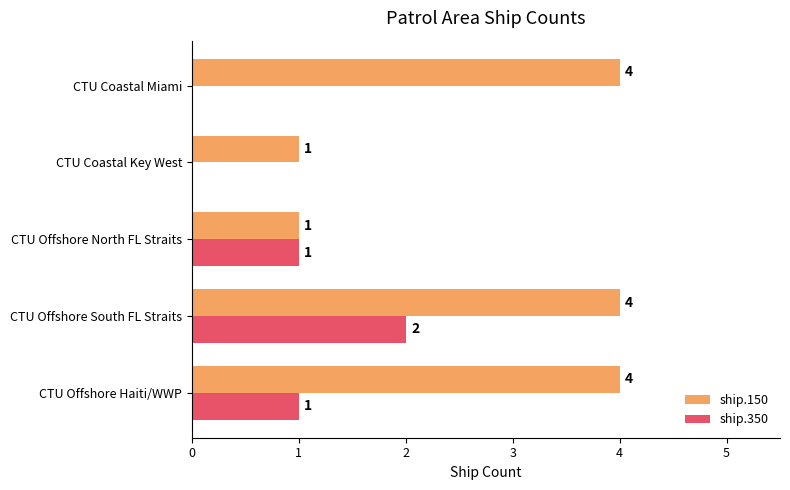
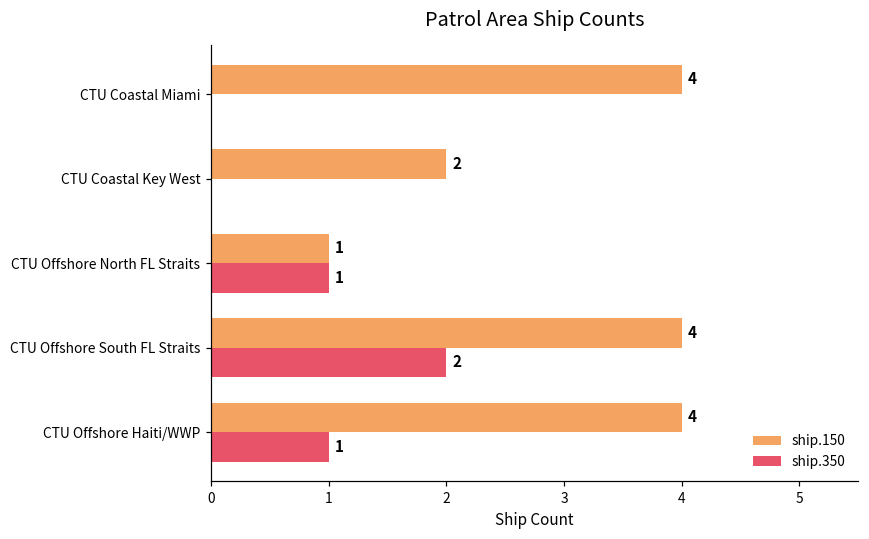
  {
    "ship.150": {
      "CTU Coastal Miami": 4,
-     "CTU Coastal Key West": 1,
+     "CTU Coastal Key West": 2,
      "CTU Offshore North FL Straits": 1,
      "CTU Offshore South FL Straits": 4,
      "CTU Offshore Haiti/WWP": 4
    },
    "ship.350": {
      "CTU Offshore North FL Straits": 1,
      "CTU Offshore South FL Straits": 2,
      "CTU Offshore Haiti/WWP": 1
    }
  }
